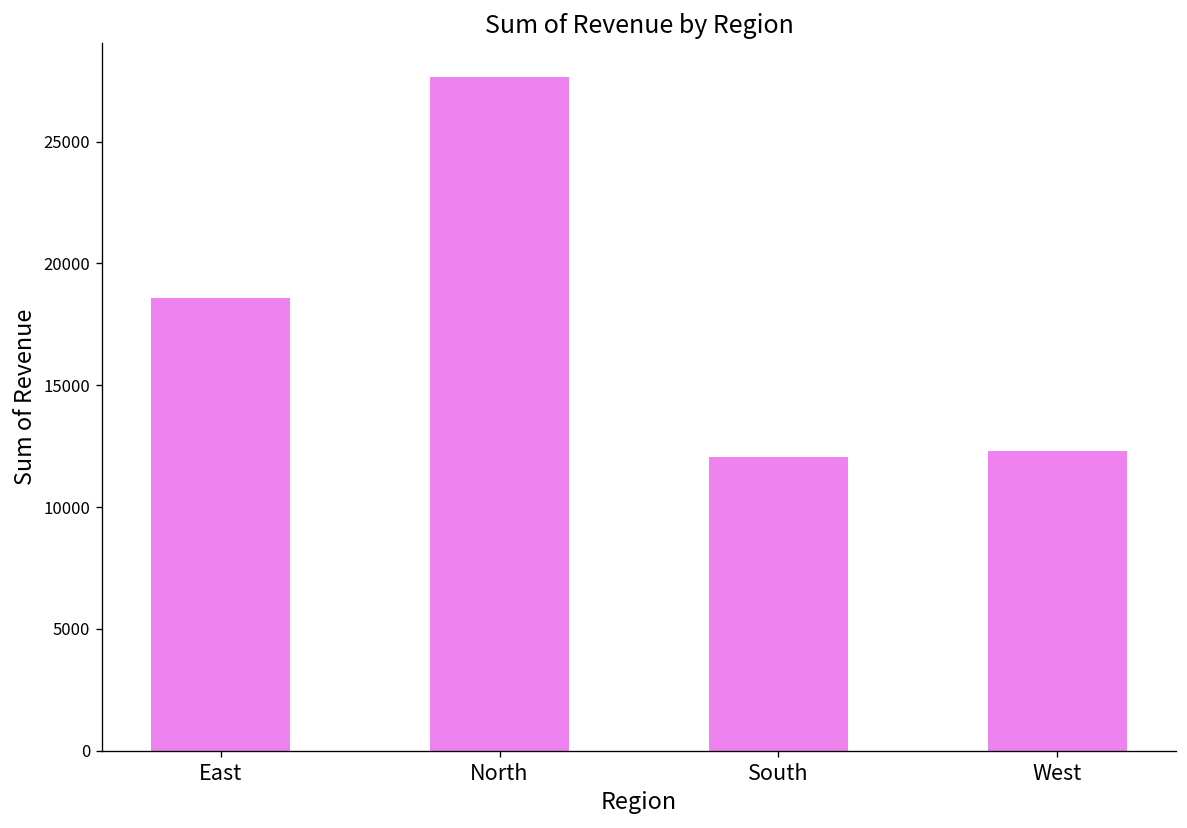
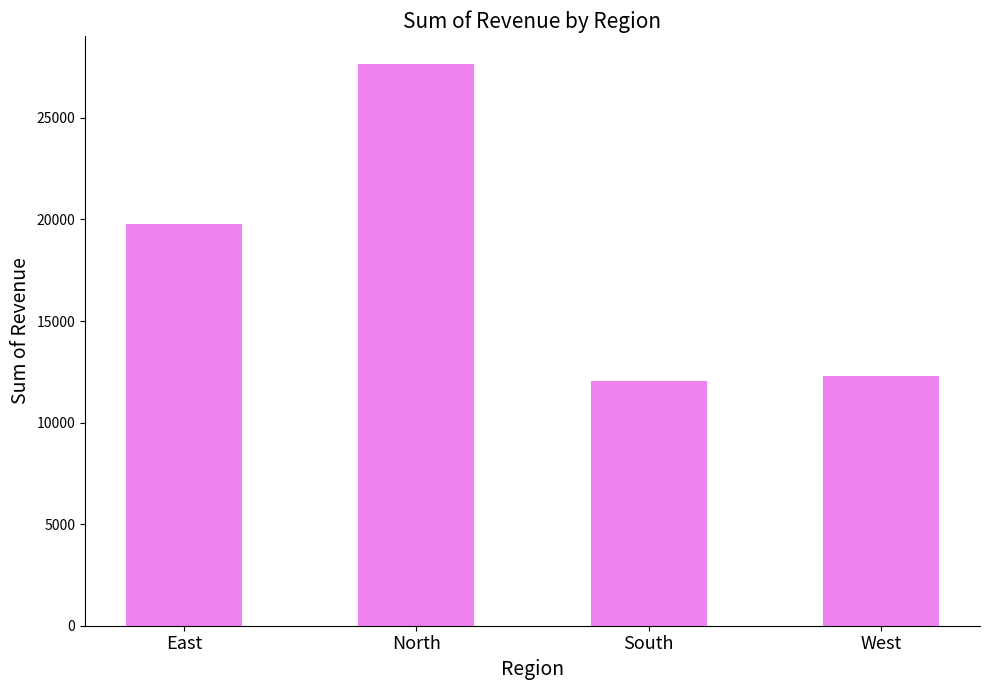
  {
-   "East": 18600,
+   "East": 19800,
    "North": 27700,
    "South": 12100,
    "West": 12300
  }
